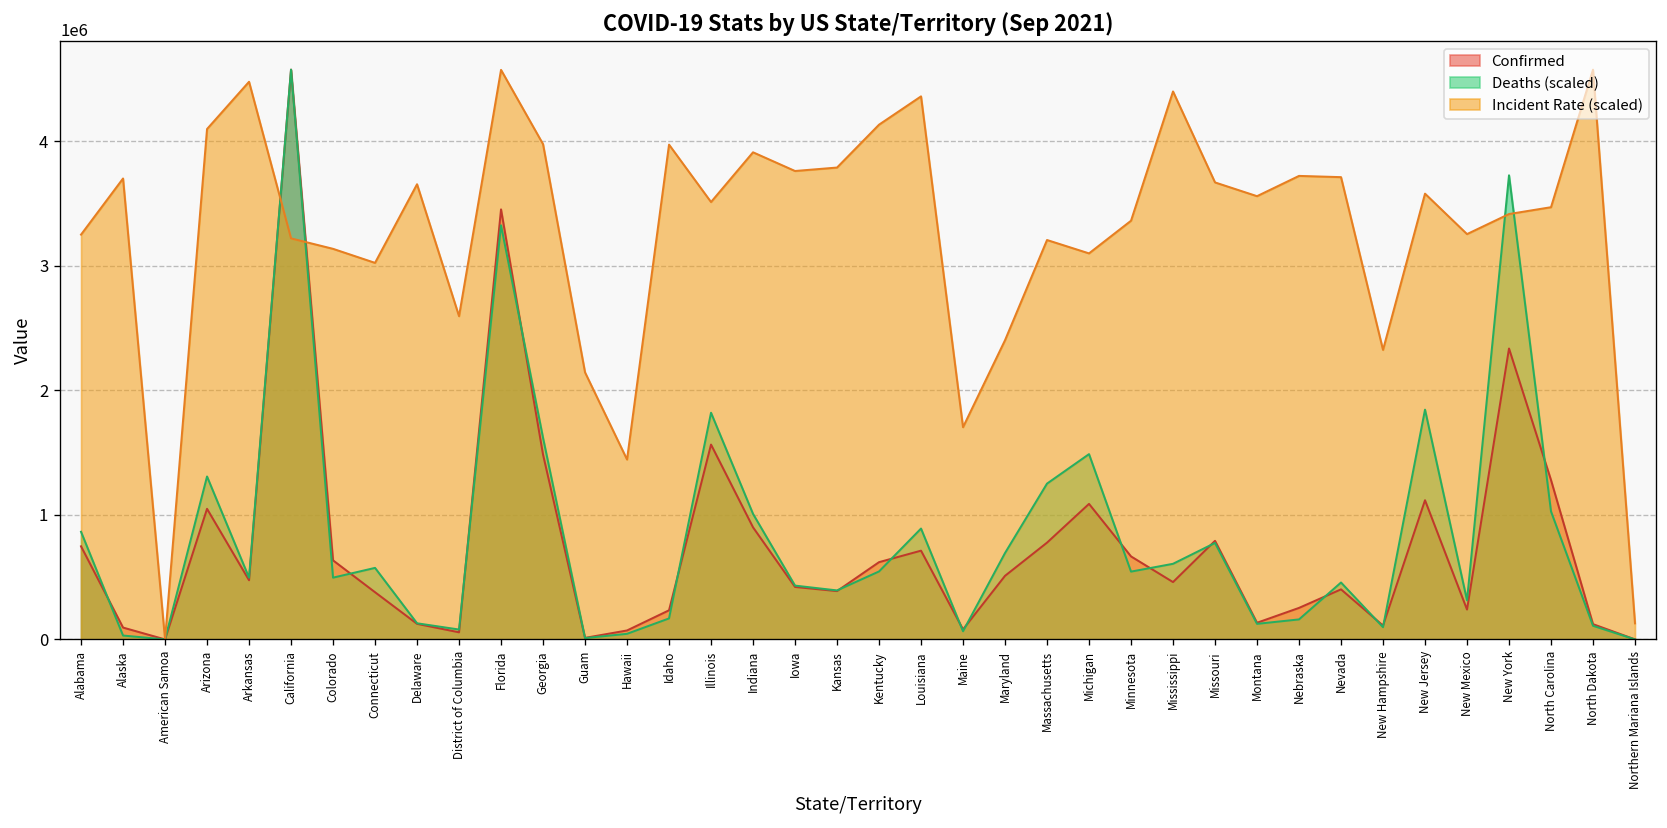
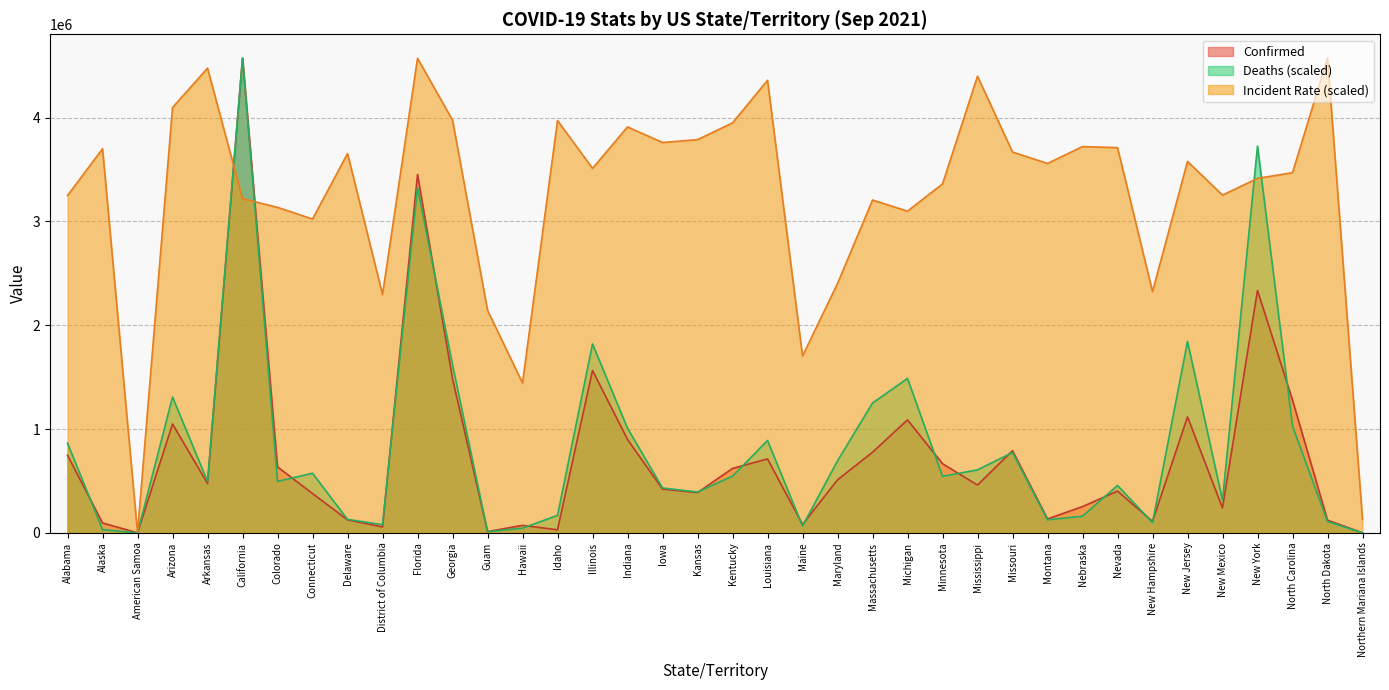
  {
    "Confirmed": {
      "Alabama": 750000,
      "Alaska": 100000,
      "Arizona": 1050000,
      "Colorado": 630000,
      "Connecticut": 380000,
      "Florida": 3450000,
      "Georgia": 1480000,
      "Hawaii": 70000,
-     "Idaho": 230000,
+     "Idaho": 30000,
      "Illinois": 1560000,
      "Indiana": 900000,
      "Kentucky": 620000,
      "Louisiana": 710000,
      "Maryland": 510000,
      "Massachusetts": 780000,
      "Michigan": 1090000,
      "Minnesota": 670000,
      "Mississippi": 460000,
      "Nebraska": 250000,
      "Nevada": 400000,
      "New Jersey": 1120000,
      "New Mexico": 240000,
      "New York": 2340000,
      "North Carolina": 1280000
    },
    "Deaths (scaled)": {
      "Alabama": 860000,
      "Alaska": 30000,
      "Arizona": 1310000,
      "Colorado": 500000,
      "Connecticut": 570000,
      "Florida": 3330000,
      "Georgia": 1620000,
      "Hawaii": 40000,
      "Idaho": 170000,
      "Illinois": 1820000,
      "Indiana": 1010000,
      "Kentucky": 550000,
      "Louisiana": 890000,
      "Maryland": 690000,
      "Massachusetts": 1250000,
      "Michigan": 1490000,
      "Minnesota": 540000,
      "Mississippi": 610000,
      "Nebraska": 160000,
      "Nevada": 460000,
      "New Jersey": 1840000,
      "New Mexico": 310000,
      "New York": 3730000,
      "North Carolina": 1030000
    },
    "Incident Rate (scaled)": {
      "Alabama": 3250000,
      "Alaska": 3700000,
      "Arizona": 4100000,
      "Arkansas": 4480000,
      "California": 3220000,
      "Colorado": 3140000,
      "Connecticut": 3020000,
      "Delaware": 3650000,
-     "District of Columbia": 2600000,
+     "District of Columbia": 2300000,
      "Florida": 4570000,
      "Georgia": 3980000,
      "Guam": 2140000,
      "Hawaii": 1440000,
      "Idaho": 3970000,
      "Illinois": 3510000,
      "Indiana": 3910000,
      "Iowa": 3760000,
      "Kansas": 3790000,
-     "Kentucky": 4130000,
+     "Kentucky": 3950000,
      "Louisiana": 4360000,
      "Maine": 1700000,
      "Maryland": 2400000,
      "Massachusetts": 3210000,
      "Michigan": 3100000,
      "Minnesota": 3360000,
      "Mississippi": 4400000,
      "Missouri": 3670000,
      "Montana": 3560000,
      "Nebraska": 3720000,
      "Nevada": 3710000,
      "New Hampshire": 2320000,
      "New Jersey": 3580000,
      "New Mexico": 3250000,
      "New York": 3420000,
      "North Carolina": 3470000,
      "Northern Mariana Islands": 130000
    }
  }
